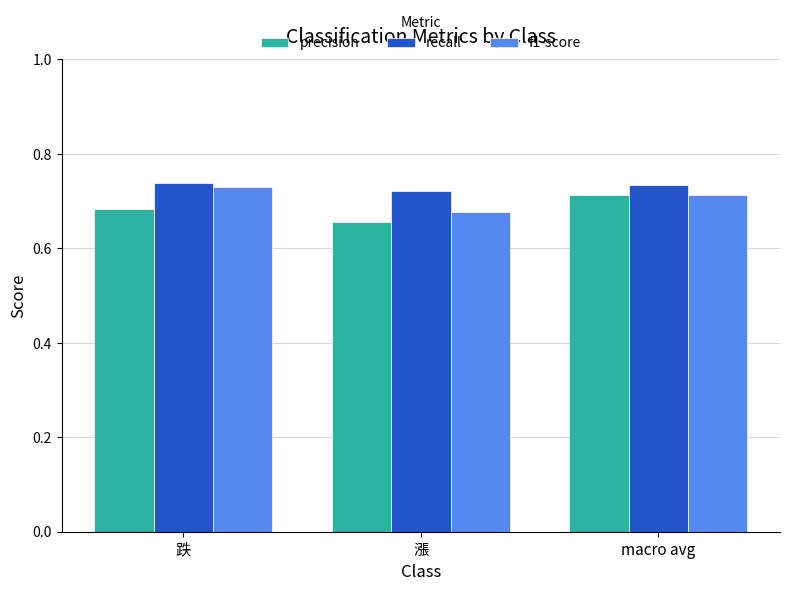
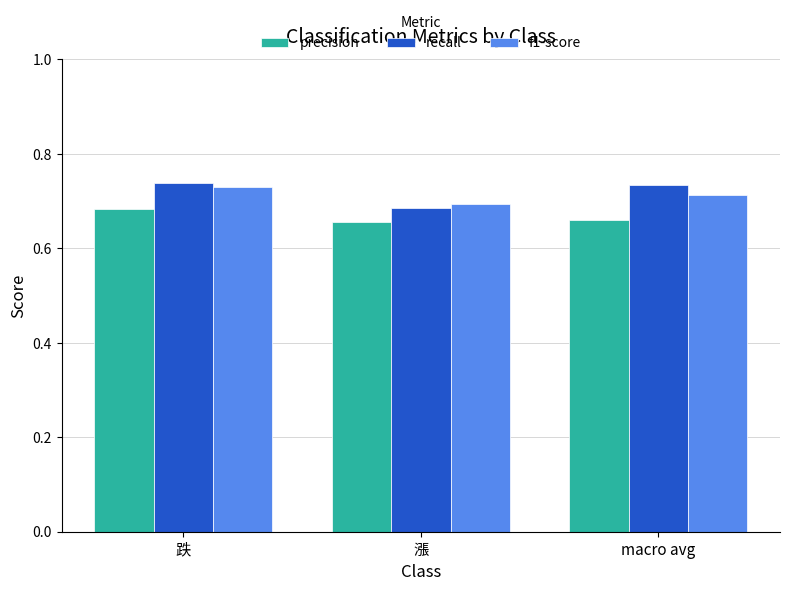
  {
    "precision": {
      "跌": 0.68,
      "漲": 0.66,
-     "macro avg": 0.71
+     "macro avg": 0.66
    },
    "recall": {
      "跌": 0.74,
-     "漲": 0.72,
+     "漲": 0.69,
      "macro avg": 0.73
    },
    "f1-score": {
      "跌": 0.73,
-     "漲": 0.68,
+     "漲": 0.69,
      "macro avg": 0.71
    }
  }
